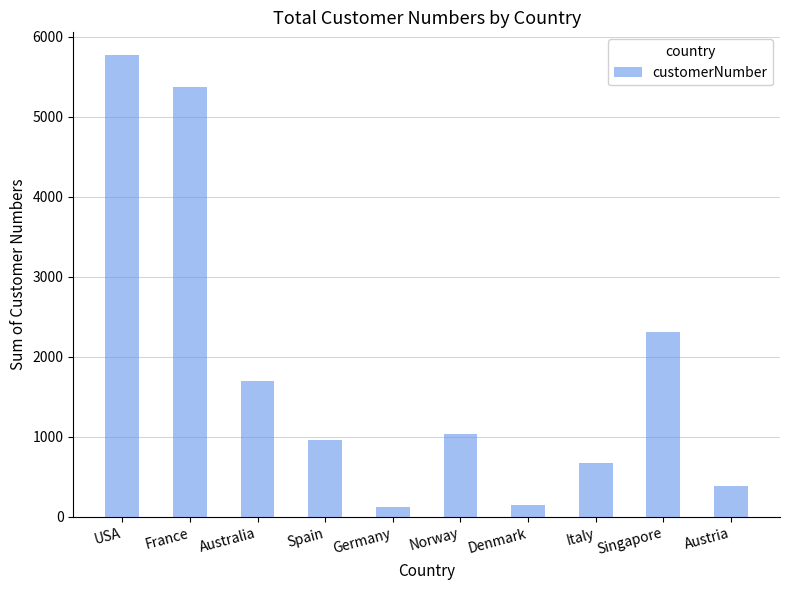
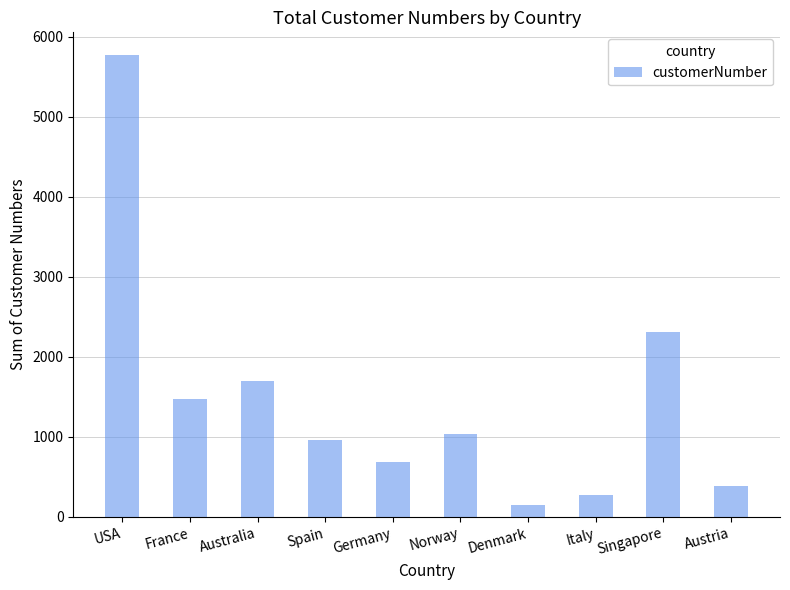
  {
    "USA": 5800,
-   "France": 5400,
+   "France": 1500,
    "Australia": 1700,
    "Spain": 1000,
-   "Germany": 100,
+   "Germany": 700,
    "Norway": 1000,
    "Denmark": 100,
-   "Italy": 700,
+   "Italy": 300,
    "Singapore": 2300,
    "Austria": 400
  }
